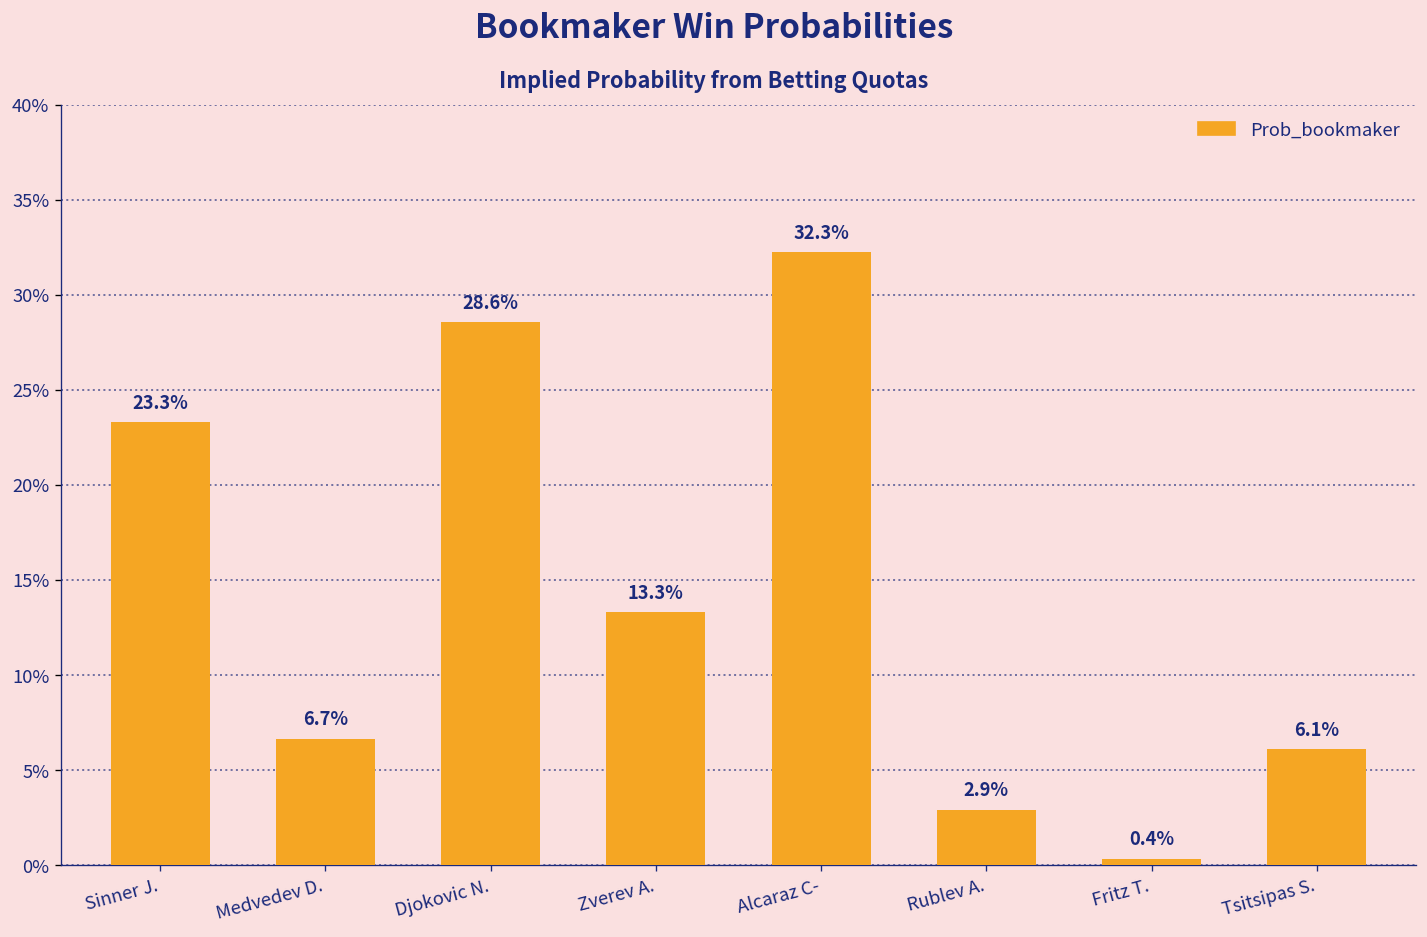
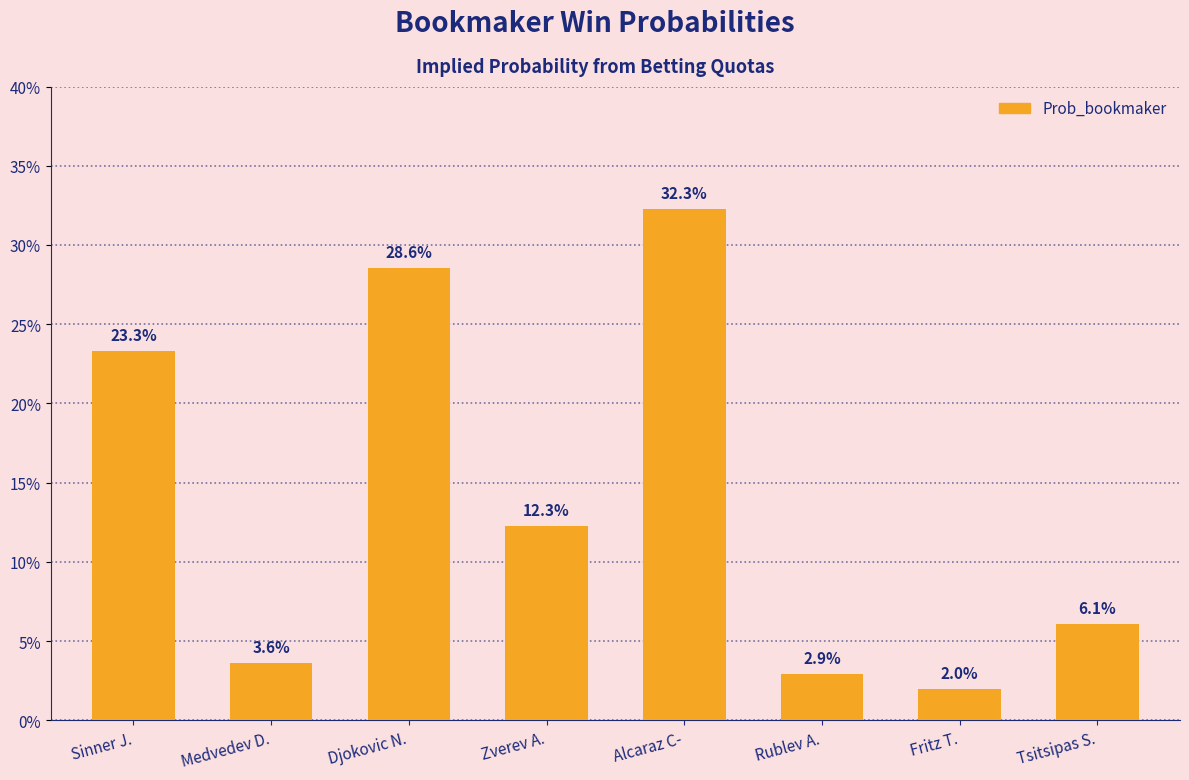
  {
    "Sinner J.": "23.3%",
-   "Medvedev D.": "6.7%",
+   "Medvedev D.": "3.6%",
    "Djokovic N.": "28.6%",
-   "Zverev A.": "13.3%",
+   "Zverev A.": "12.3%",
    "Alcaraz C-": "32.3%",
    "Rublev A.": "2.9%",
-   "Fritz T.": "0.4%",
+   "Fritz T.": "2.0%",
    "Tsitsipas S.": "6.1%"
  }
